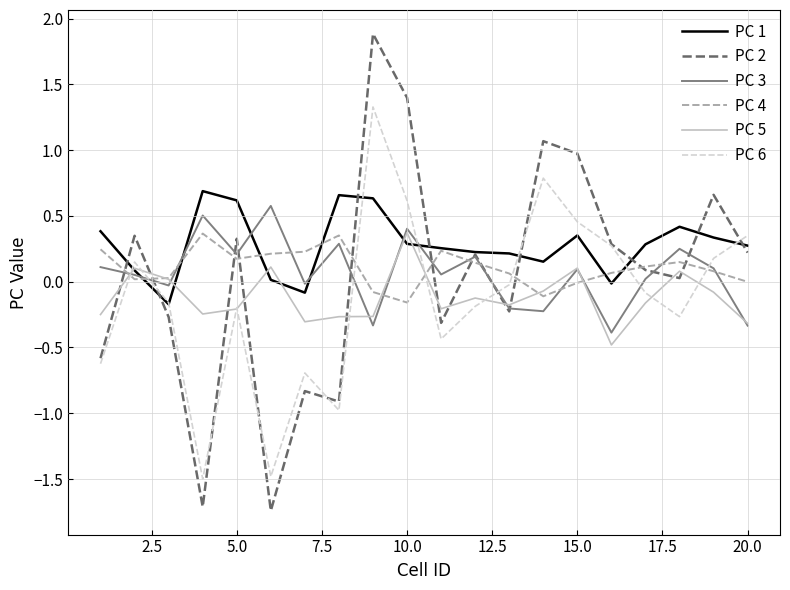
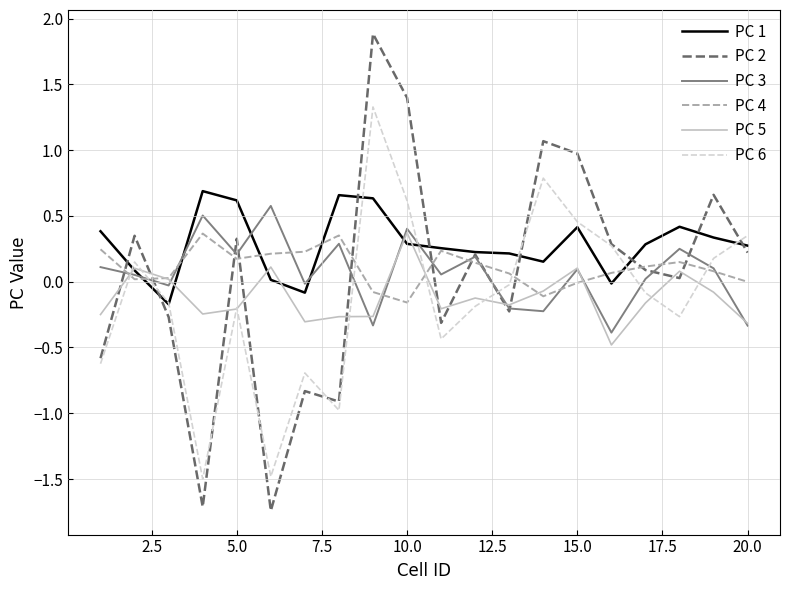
  {
    "PC 1": {
      "5.0": 0.62,
      "10.0": 0.29,
-     "15.0": 0.35,
+     "15.0": 0.41,
      "20.0": 0.27
    }
  }
